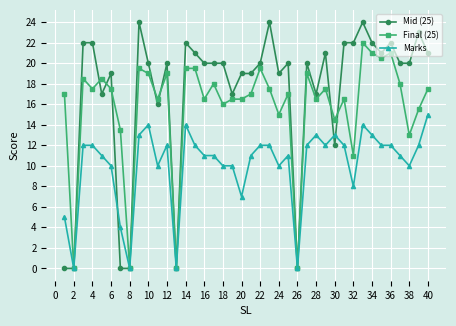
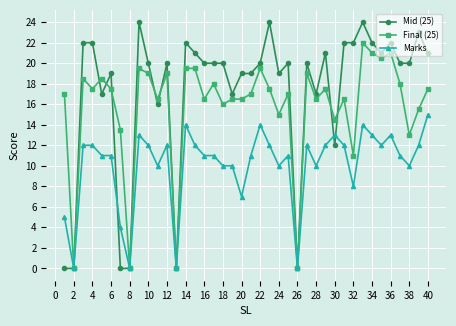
  {
    "Marks": {
      "4": 12,
-     "6": 10,
-     "10": 14,
+     "6": 11,
+     "10": 12,
      "12": 12,
      "14": 14,
      "16": 11,
      "18": 10,
      "20": 7,
-     "22": 12,
+     "22": 14,
      "24": 10,
-     "28": 13,
+     "28": 10,
      "30": 13,
      "32": 8,
      "34": 13,
-     "36": 12,
+     "36": 13,
      "38": 10,
      "40": 15
    }
  }
